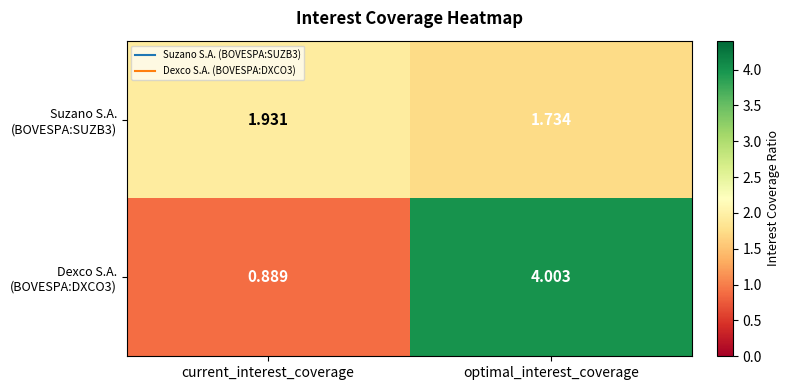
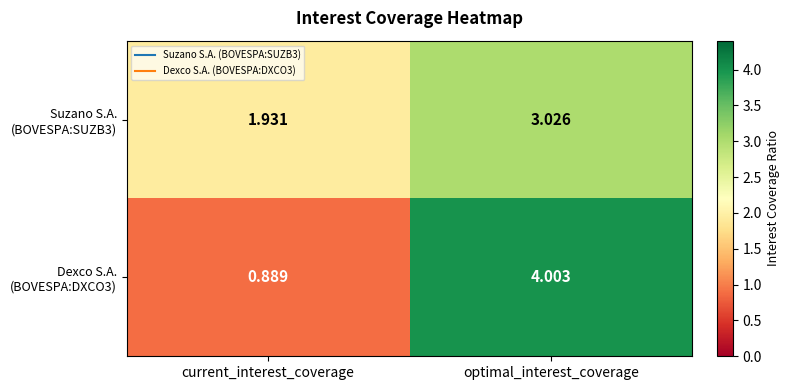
  {
    "Suzano S.A. (BOVESPA:SUZB3)": {
      "current_interest_coverage": 1.931,
-     "optimal_interest_coverage": 1.734
+     "optimal_interest_coverage": 3.026
    },
    "Dexco S.A. (BOVESPA:DXCO3)": {
      "current_interest_coverage": 0.889,
      "optimal_interest_coverage": 4.003
    }
  }
